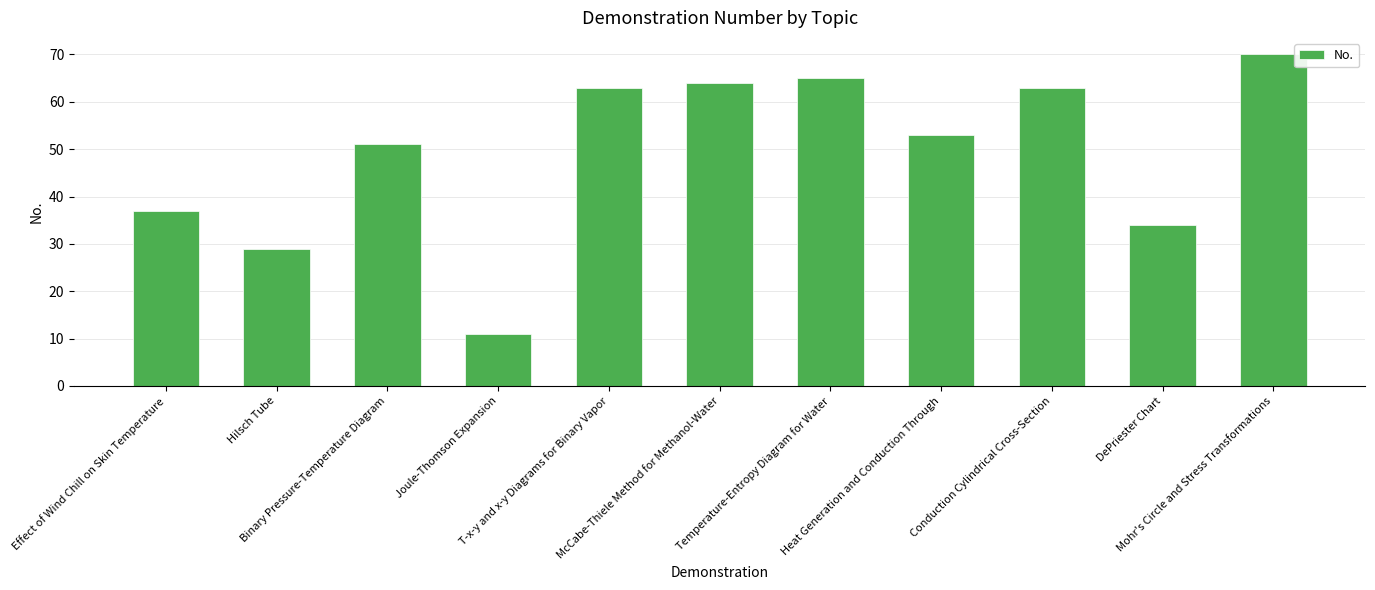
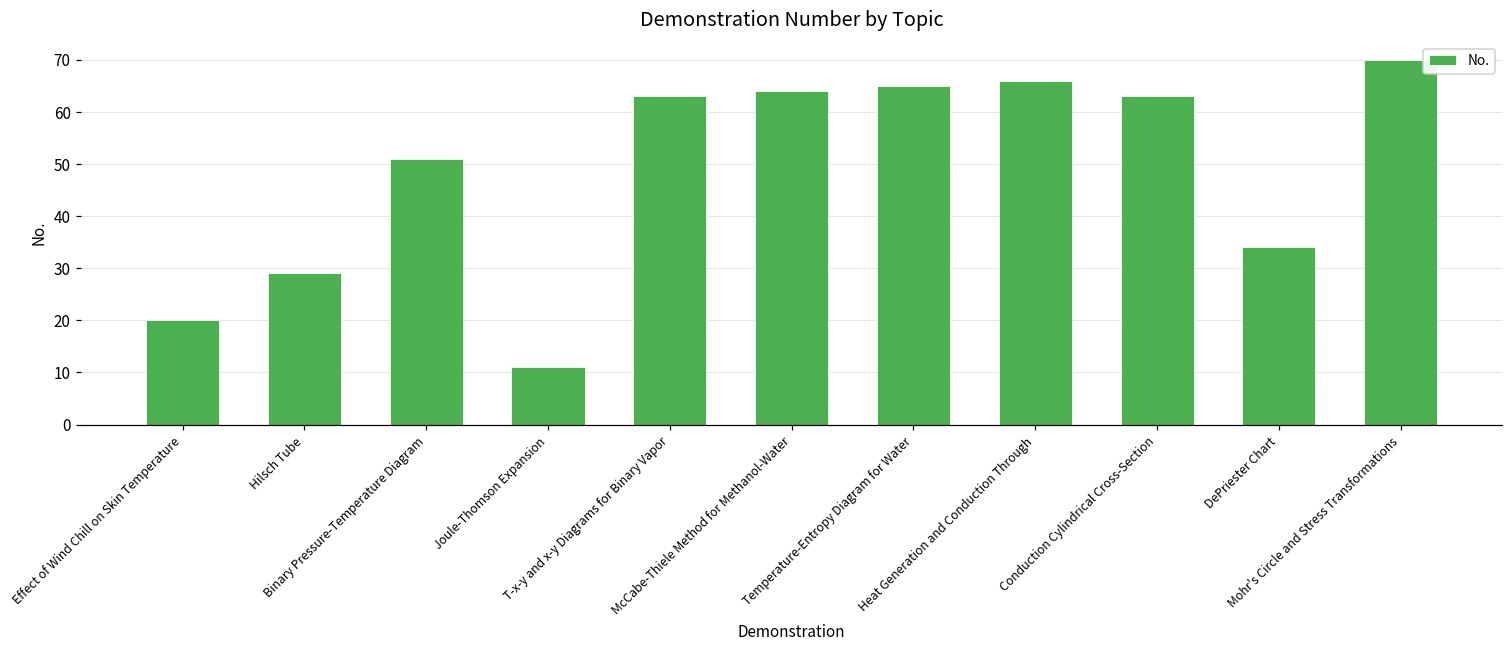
  {
-   "Effect of Wind Chill on Skin Temperature": 37,
+   "Effect of Wind Chill on Skin Temperature": 20,
    "Hilsch Tube": 29,
    "Binary Pressure-Temperature Diagram": 51,
    "Joule-Thomson Expansion": 11,
    "T-x-y and x-y Diagrams for Binary Vapor": 63,
    "McCabe-Thiele Method for Methanol-Water": 64,
    "Temperature-Entropy Diagram for Water": 65,
-   "Heat Generation and Conduction Through": 53,
+   "Heat Generation and Conduction Through": 66,
    "Conduction Cylindrical Cross-Section": 63,
    "DePriester Chart": 34,
    "Mohr's Circle and Stress Transformations": 70
  }
